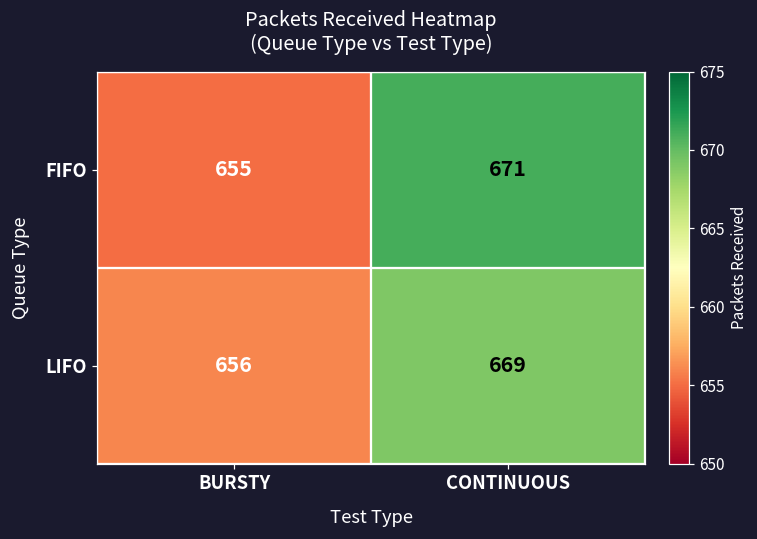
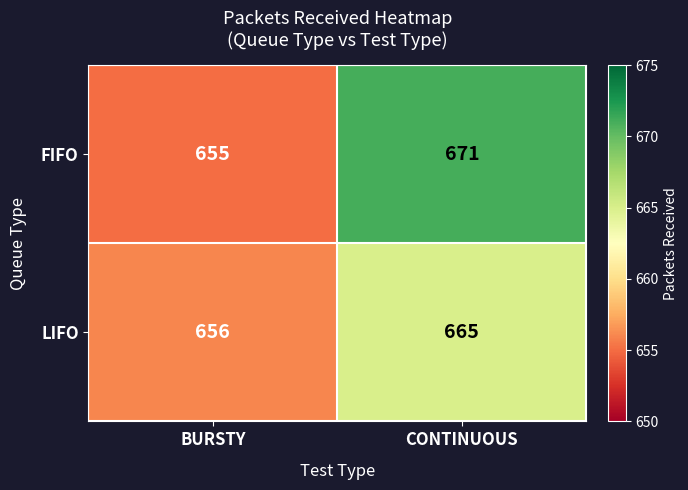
  {
    "FIFO": {
      "BURSTY": 655,
      "CONTINUOUS": 671
    },
    "LIFO": {
      "BURSTY": 656,
-     "CONTINUOUS": 669
+     "CONTINUOUS": 665
    }
  }
